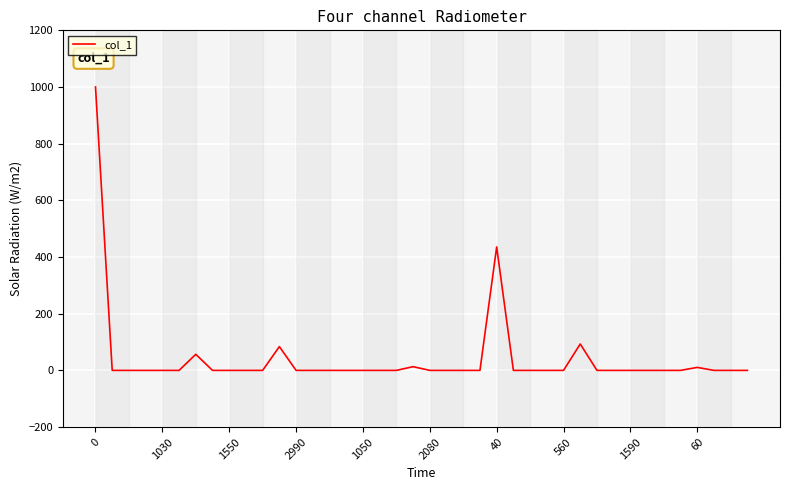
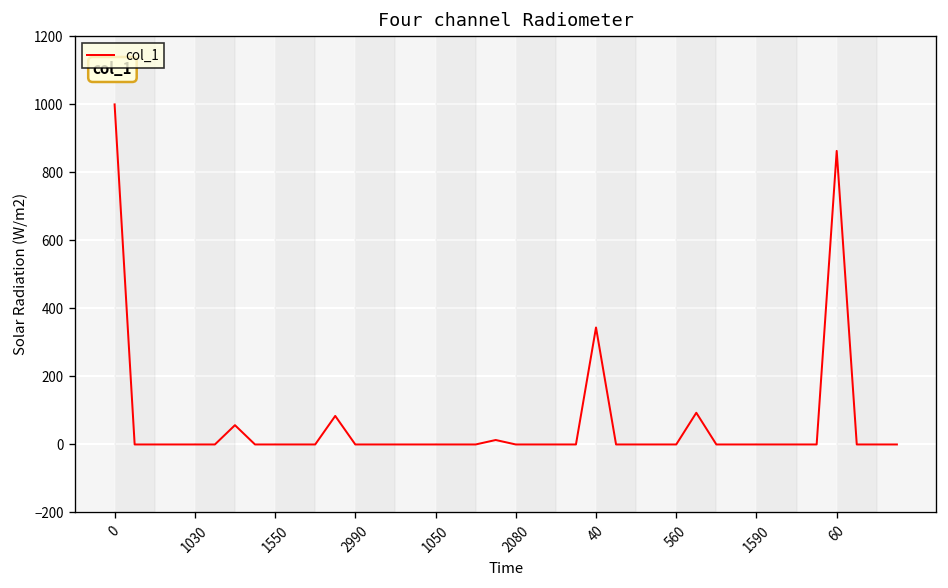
  {
    "1030": 0,
    "1550": 0,
    "2990": 0,
    "1050": 0,
    "2080": 0,
-   "40": 440,
+   "40": 340,
    "560": 0,
    "1590": 0,
-   "60": 10
+   "60": 860
  }
